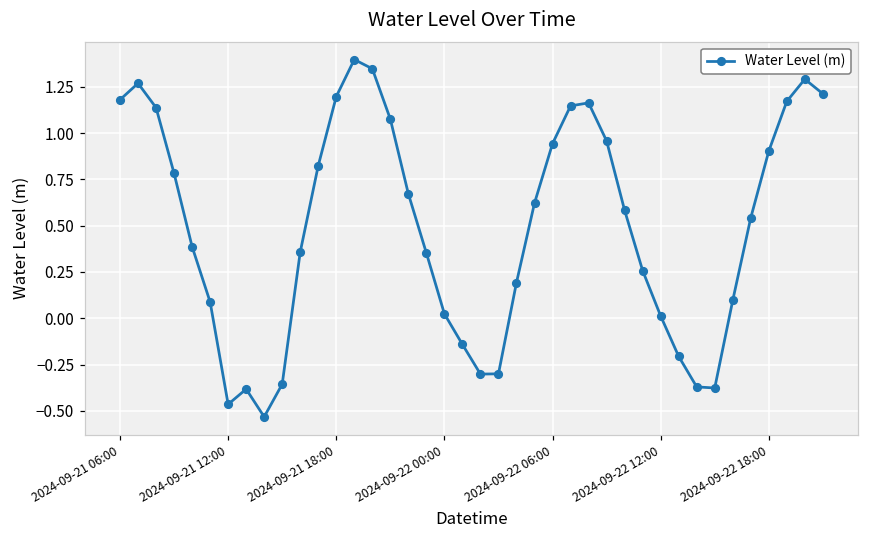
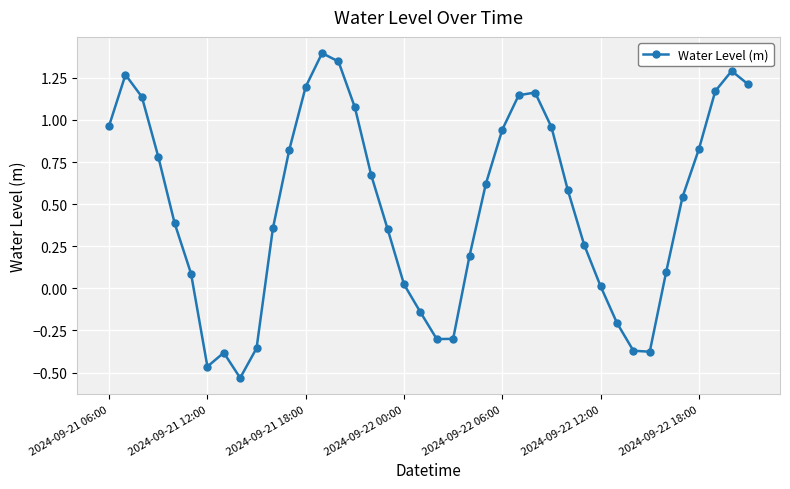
  {
-   "2024-09-21 06:00": 1.18,
+   "2024-09-21 06:00": 0.97,
    "2024-09-21 12:00": -0.46,
    "2024-09-21 18:00": 1.20,
    "2024-09-22 00:00": 0.02,
    "2024-09-22 06:00": 0.94,
    "2024-09-22 12:00": 0.01,
-   "2024-09-22 18:00": 0.90
+   "2024-09-22 18:00": 0.83
  }
